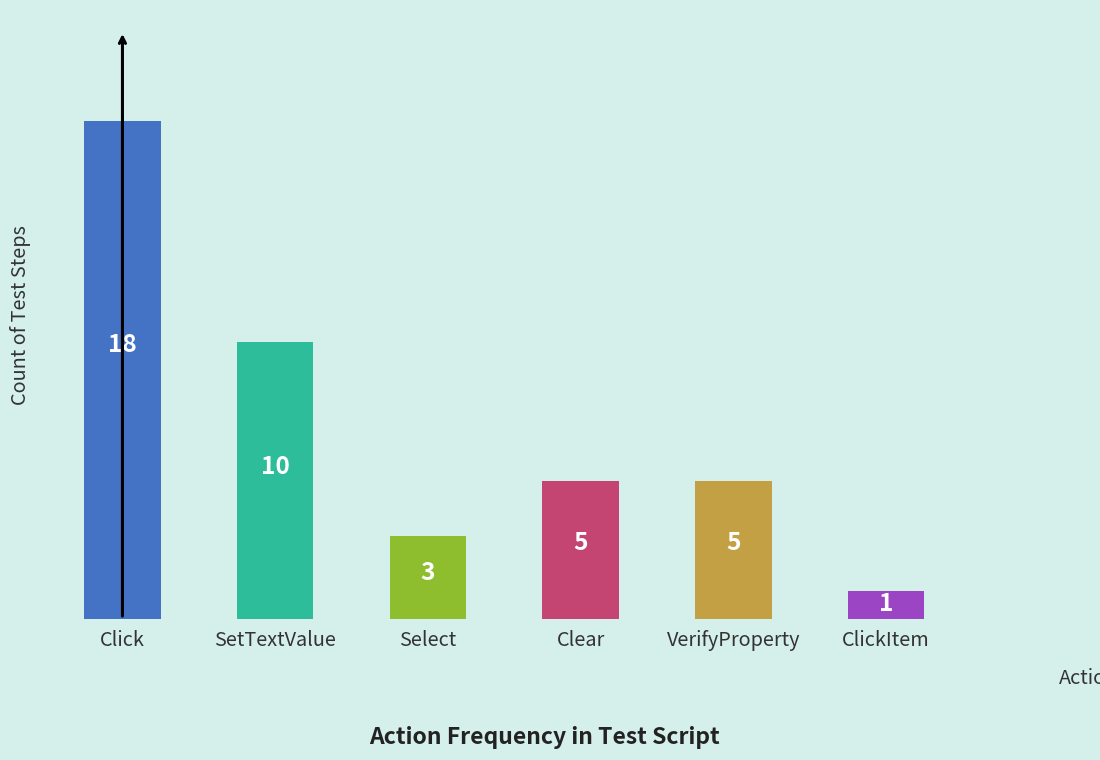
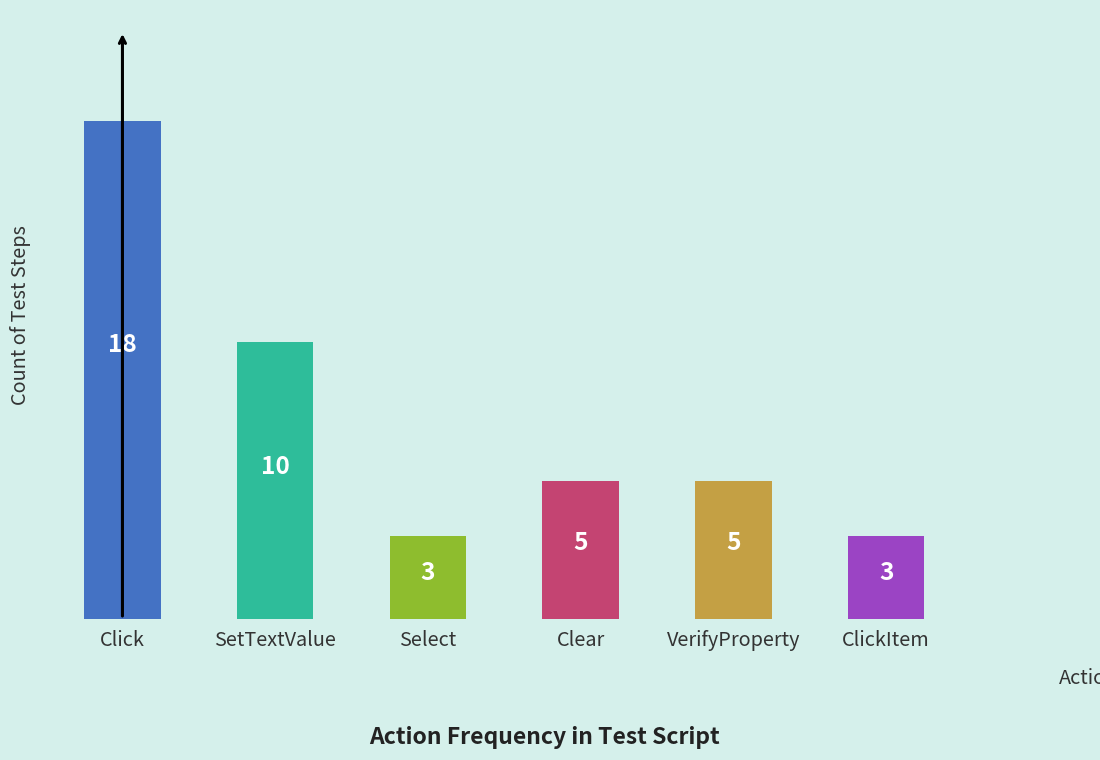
  {
    "Click": 18,
    "SetTextValue": 10,
    "Select": 3,
    "Clear": 5,
    "VerifyProperty": 5,
-   "ClickItem": 1
+   "ClickItem": 3
  }
